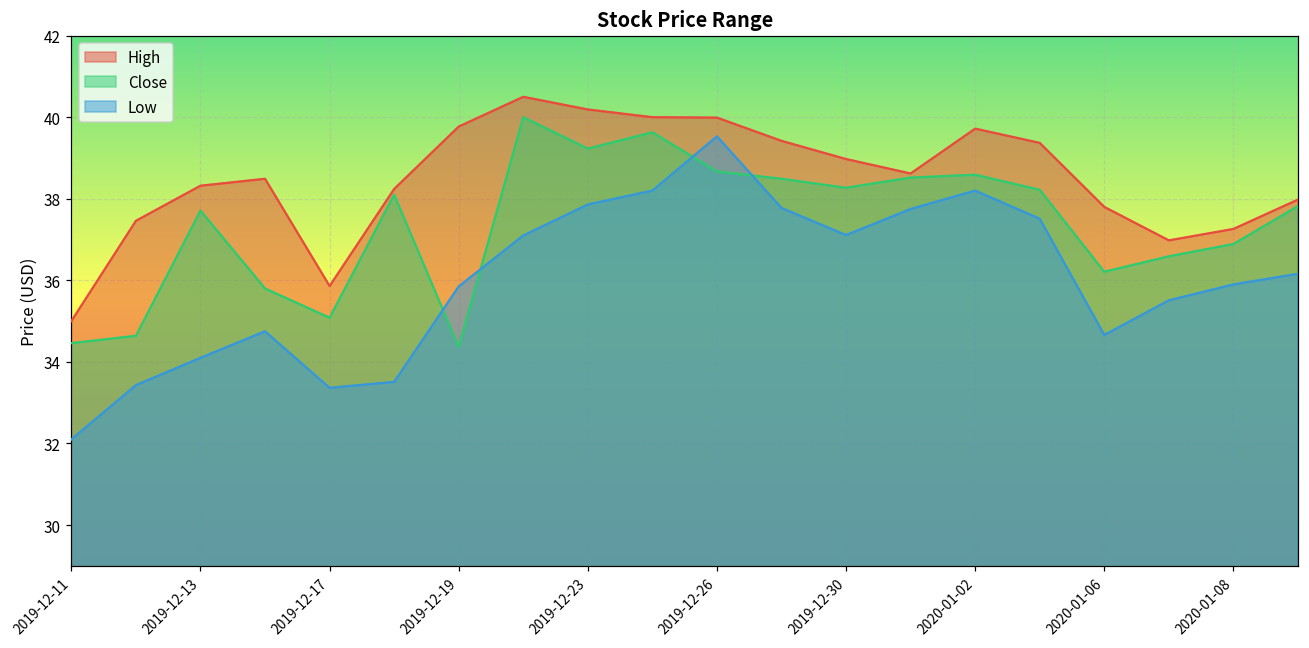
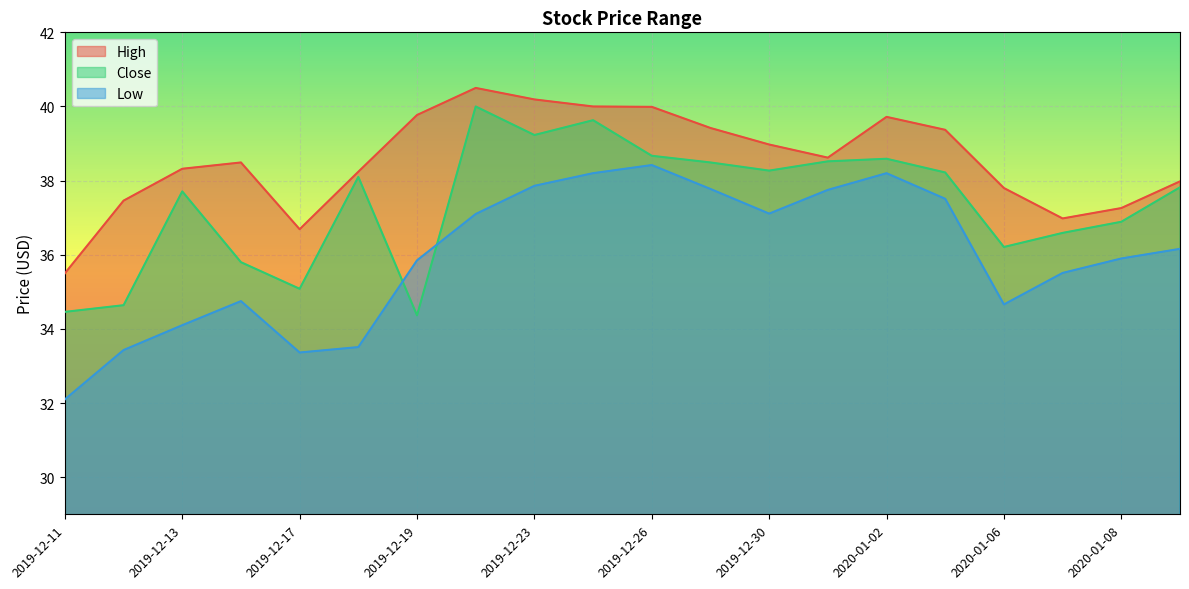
  {
    "High": {
-     "2019-12-11": 35.0,
+     "2019-12-11": 35.5,
      "2019-12-13": 38.3,
-     "2019-12-17": 35.9,
+     "2019-12-17": 36.7,
      "2019-12-19": 39.8,
      "2019-12-23": 40.2,
      "2019-12-26": 40.0,
      "2019-12-30": 39.0,
      "2020-01-02": 39.7,
      "2020-01-06": 37.8,
      "2020-01-08": 37.3
    },
    "Close": {
      "2019-12-11": 34.5,
      "2019-12-13": 37.7,
      "2019-12-17": 35.1,
      "2019-12-19": 34.4,
      "2019-12-23": 39.2,
      "2019-12-26": 38.7,
      "2019-12-30": 38.3,
      "2020-01-02": 38.6,
      "2020-01-06": 36.2,
      "2020-01-08": 36.9
    },
    "Low": {
      "2019-12-11": 32.1,
      "2019-12-13": 34.1,
      "2019-12-17": 33.4,
      "2019-12-19": 35.8,
      "2019-12-23": 37.9,
-     "2019-12-26": 39.5,
+     "2019-12-26": 38.4,
      "2019-12-30": 37.1,
      "2020-01-02": 38.2,
      "2020-01-06": 34.7,
      "2020-01-08": 35.9
    }
  }
